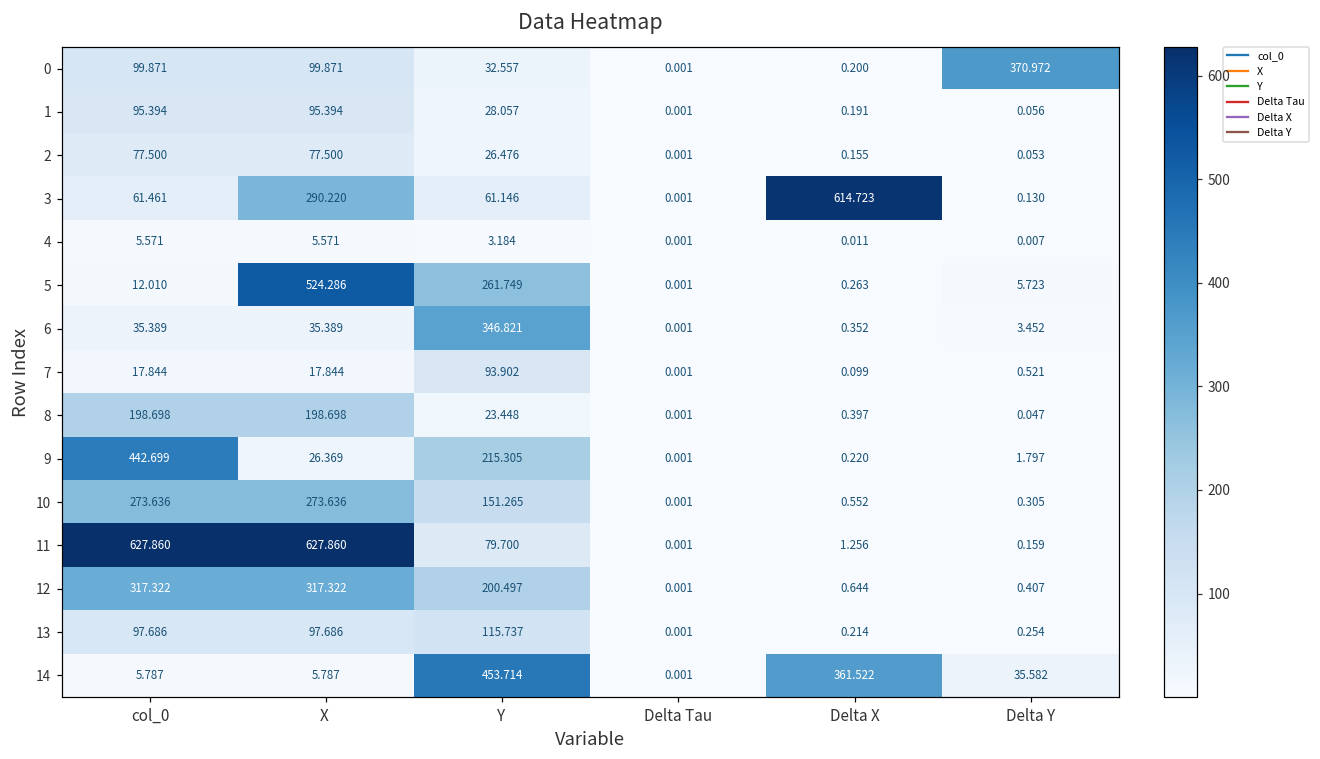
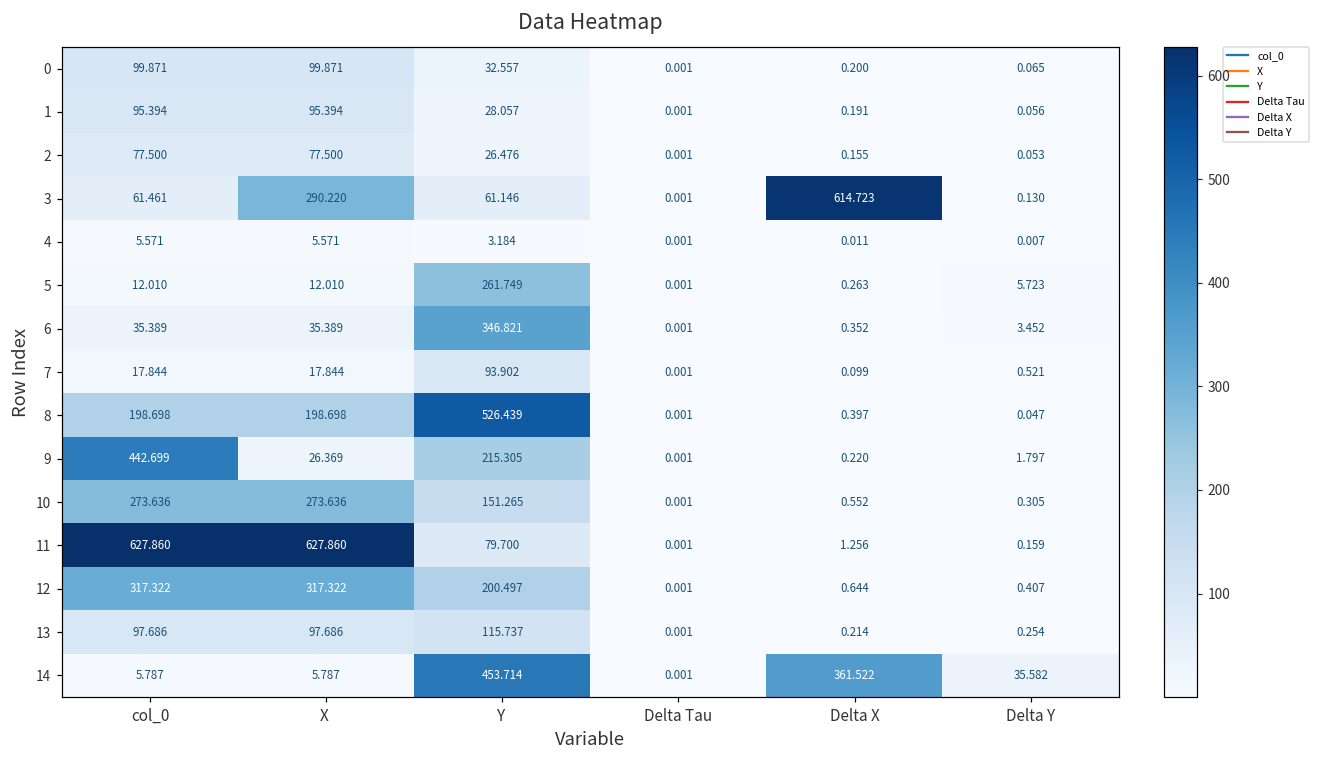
  {
    "0": {
      "col_0": 99.871,
      "X": 99.871,
      "Y": 32.557,
      "Delta Tau": 0.001,
      "Delta X": 0.200,
-     "Delta Y": 370.972
+     "Delta Y": 0.065
    },
    "1": {
      "col_0": 95.394,
      "X": 95.394,
      "Y": 28.057,
      "Delta Tau": 0.001,
      "Delta X": 0.191,
      "Delta Y": 0.056
    },
    "2": {
      "col_0": 77.500,
      "X": 77.500,
      "Y": 26.476,
      "Delta Tau": 0.001,
      "Delta X": 0.155,
      "Delta Y": 0.053
    },
    "3": {
      "col_0": 61.461,
      "X": 290.220,
      "Y": 61.146,
      "Delta Tau": 0.001,
      "Delta X": 614.723,
      "Delta Y": 0.130
    },
    "4": {
      "col_0": 5.571,
      "X": 5.571,
      "Y": 3.184,
      "Delta Tau": 0.001,
      "Delta X": 0.011,
      "Delta Y": 0.007
    },
    "5": {
      "col_0": 12.010,
-     "X": 524.286,
+     "X": 12.010,
      "Y": 261.749,
      "Delta Tau": 0.001,
      "Delta X": 0.263,
      "Delta Y": 5.723
    },
    "6": {
      "col_0": 35.389,
      "X": 35.389,
      "Y": 346.821,
      "Delta Tau": 0.001,
      "Delta X": 0.352,
      "Delta Y": 3.452
    },
    "7": {
      "col_0": 17.844,
      "X": 17.844,
      "Y": 93.902,
      "Delta Tau": 0.001,
      "Delta X": 0.099,
      "Delta Y": 0.521
    },
    "8": {
      "col_0": 198.698,
      "X": 198.698,
-     "Y": 23.448,
+     "Y": 526.439,
      "Delta Tau": 0.001,
      "Delta X": 0.397,
      "Delta Y": 0.047
    },
    "9": {
      "col_0": 442.699,
      "X": 26.369,
      "Y": 215.305,
      "Delta Tau": 0.001,
      "Delta X": 0.220,
      "Delta Y": 1.797
    },
    "10": {
      "col_0": 273.636,
      "X": 273.636,
      "Y": 151.265,
      "Delta Tau": 0.001,
      "Delta X": 0.552,
      "Delta Y": 0.305
    },
    "11": {
      "col_0": 627.860,
      "X": 627.860,
      "Y": 79.700,
      "Delta Tau": 0.001,
      "Delta X": 1.256,
      "Delta Y": 0.159
    },
    "12": {
      "col_0": 317.322,
      "X": 317.322,
      "Y": 200.497,
      "Delta Tau": 0.001,
      "Delta X": 0.644,
      "Delta Y": 0.407
    },
    "13": {
      "col_0": 97.686,
      "X": 97.686,
      "Y": 115.737,
      "Delta Tau": 0.001,
      "Delta X": 0.214,
      "Delta Y": 0.254
    },
    "14": {
      "col_0": 5.787,
      "X": 5.787,
      "Y": 453.714,
      "Delta Tau": 0.001,
      "Delta X": 361.522,
      "Delta Y": 35.582
    }
  }
